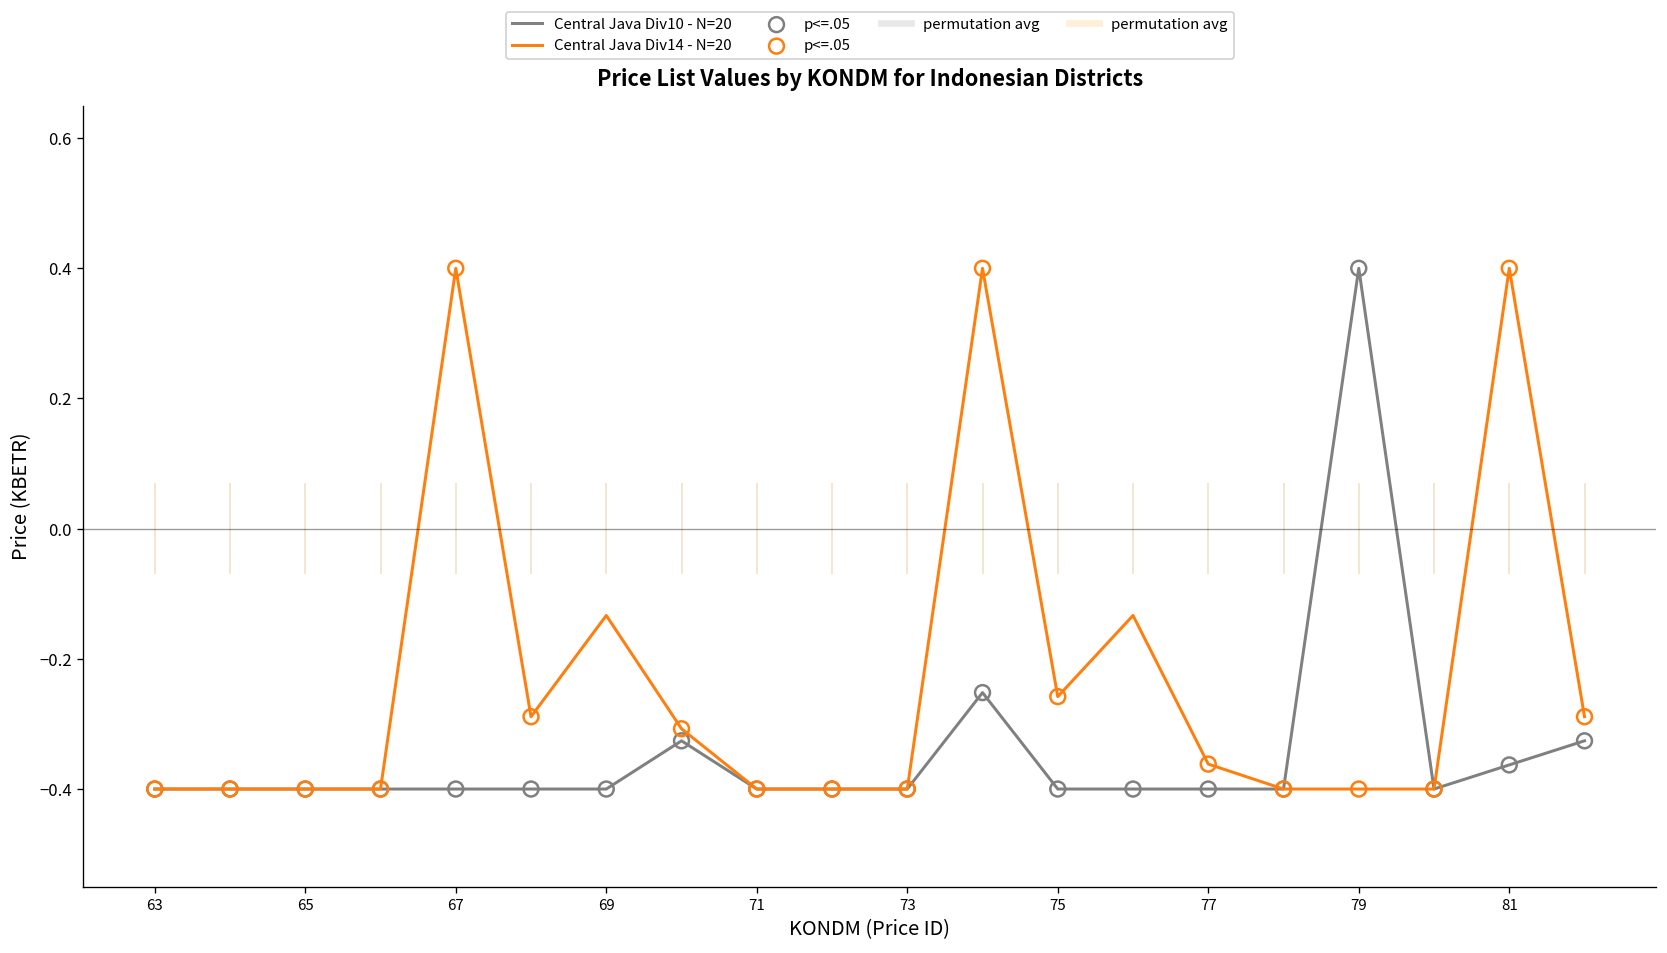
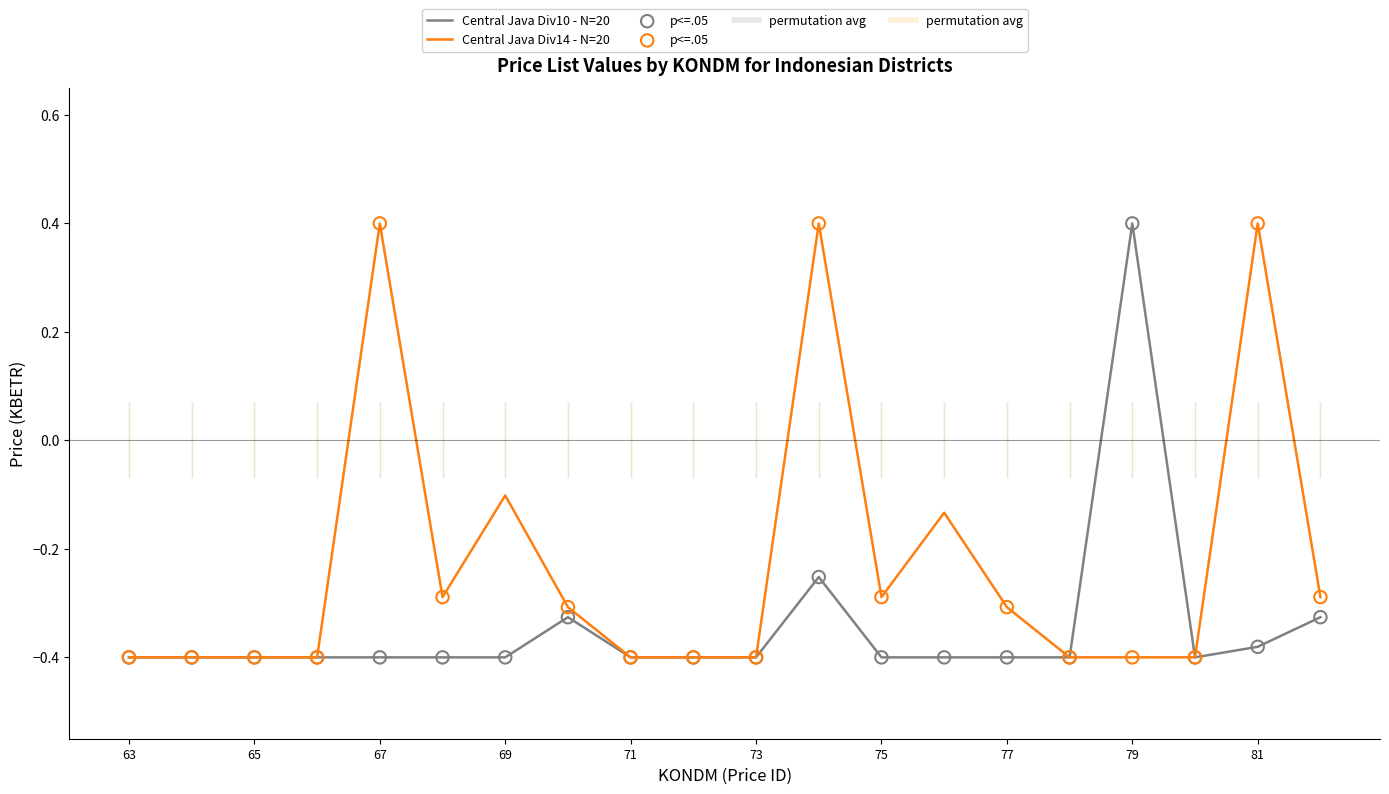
  {
    "Central Java Div10 - N=20": {
-     "81": -0.36
+     "81": -0.38
    },
    "Central Java Div14 - N=20": {
-     "69": -0.13,
-     "75": -0.26,
-     "77": -0.36
+     "69": -0.10,
+     "75": -0.29,
+     "77": -0.31
    }
  }
